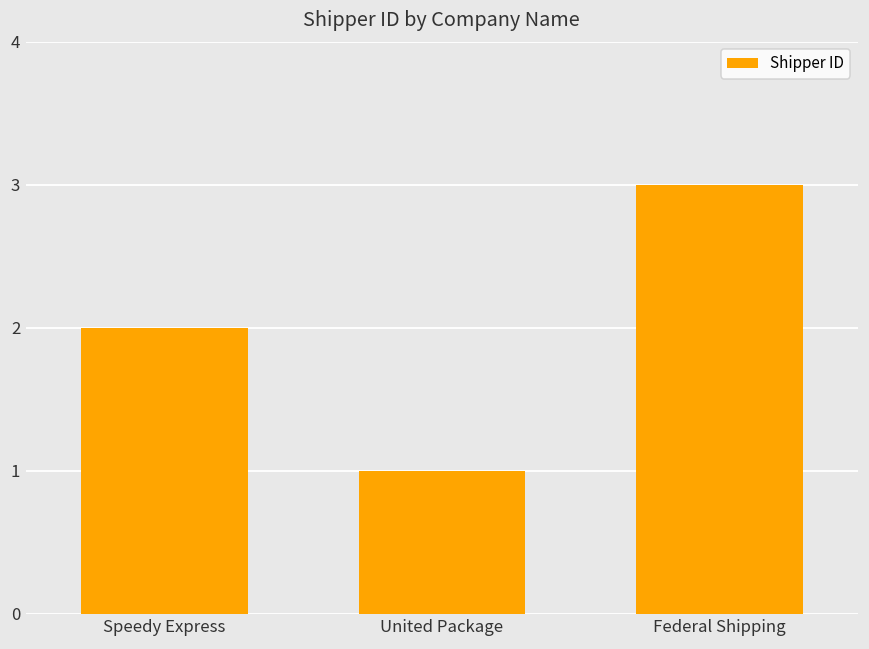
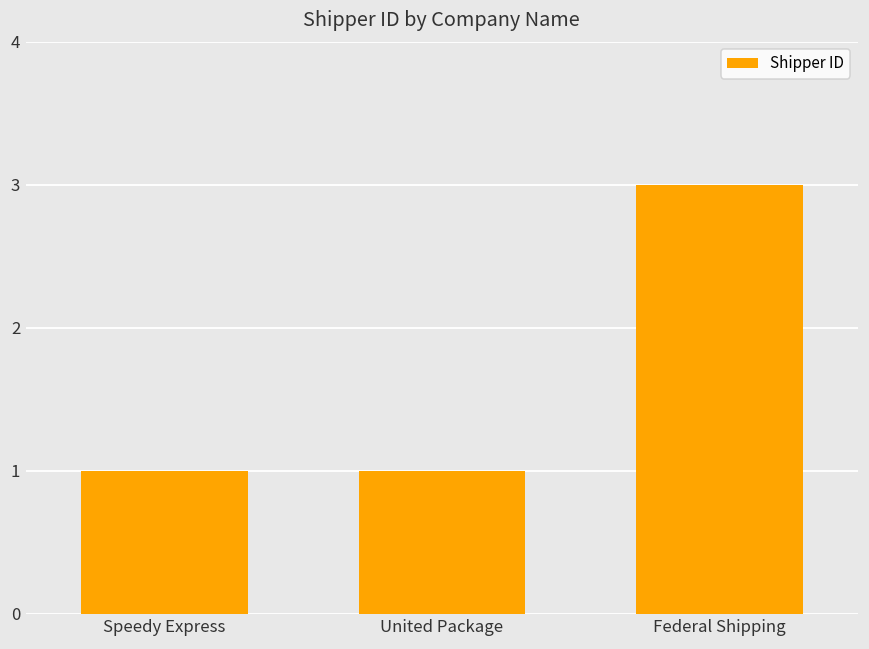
  {
-   "Speedy Express": 2,
+   "Speedy Express": 1,
    "United Package": 1,
    "Federal Shipping": 3
  }
